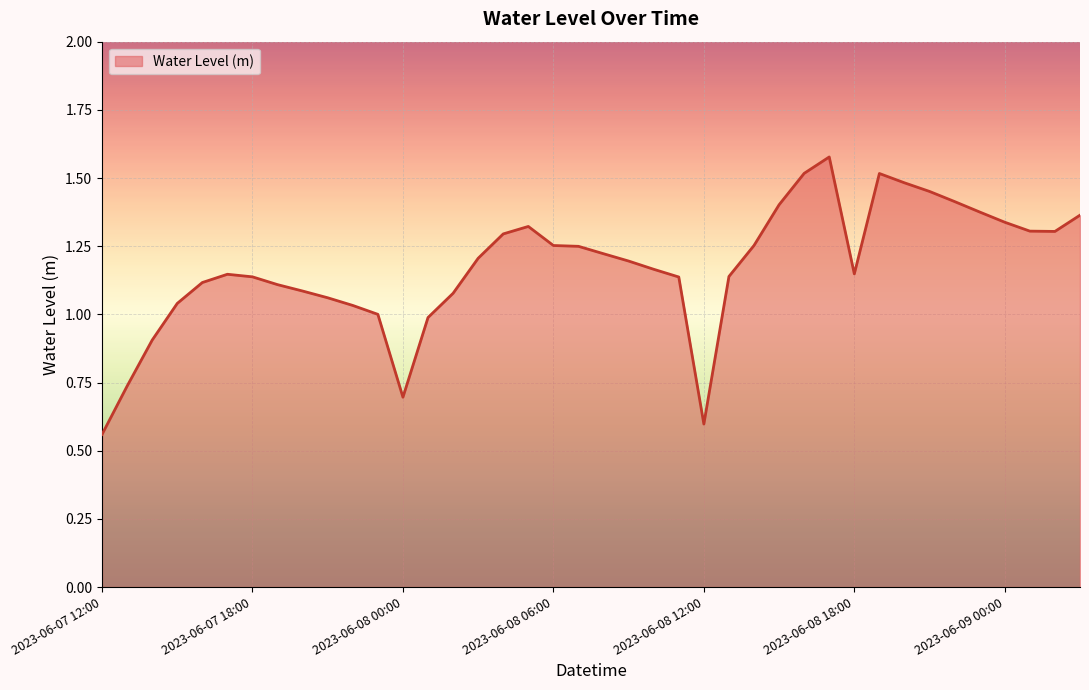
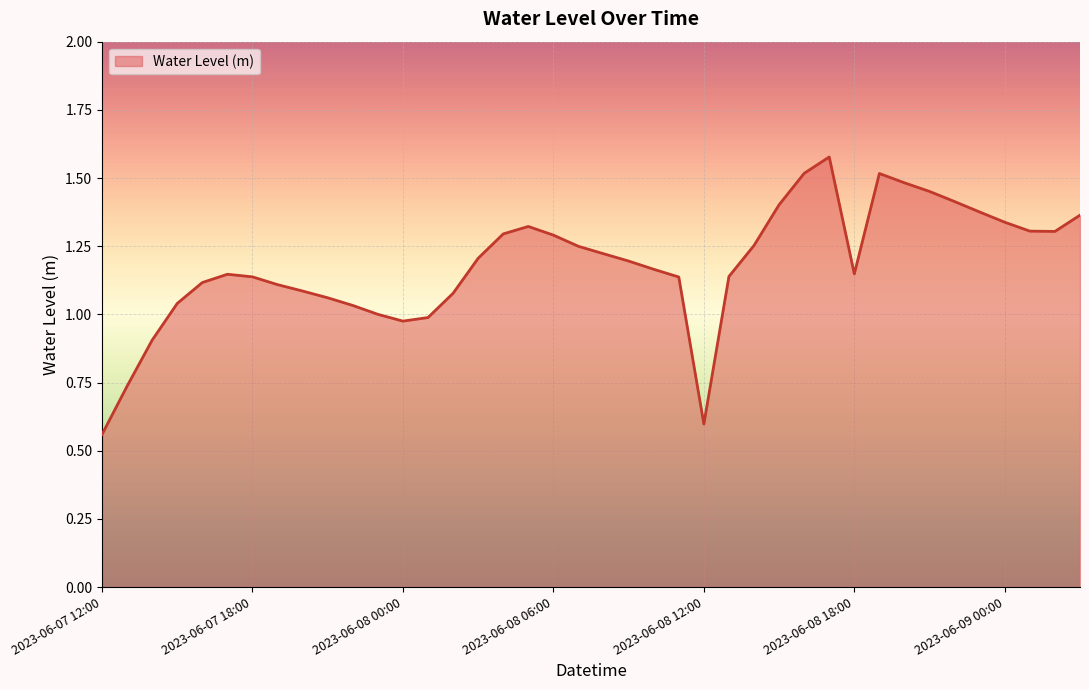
  {
    "2023-06-07 12:00": 0.56,
    "2023-06-07 18:00": 1.14,
-   "2023-06-08 00:00": 0.70,
-   "2023-06-08 06:00": 1.25,
+   "2023-06-08 00:00": 0.98,
+   "2023-06-08 06:00": 1.29,
    "2023-06-08 12:00": 0.60,
    "2023-06-08 18:00": 1.15,
    "2023-06-09 00:00": 1.34
  }
